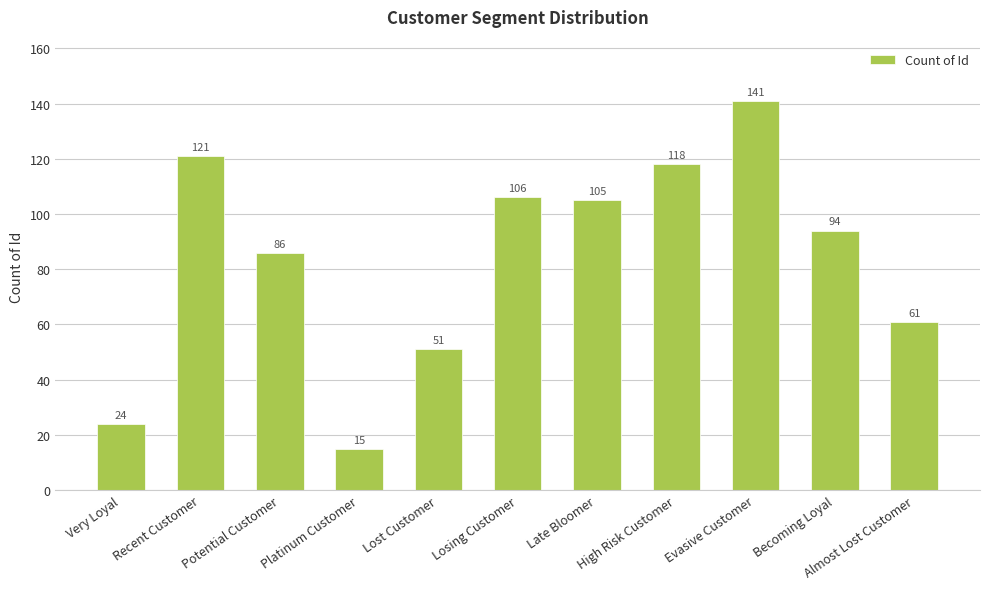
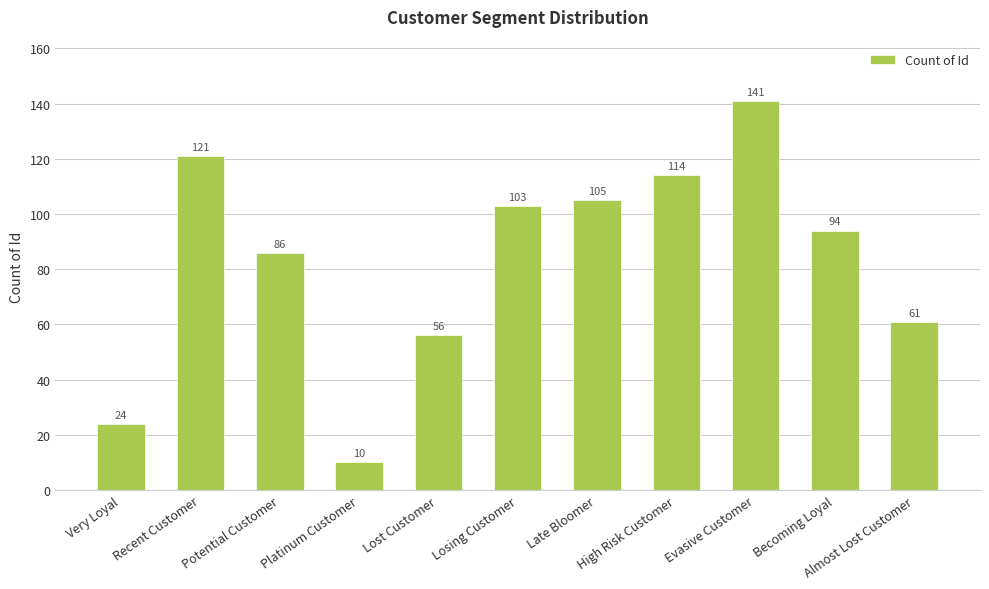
  {
    "Very Loyal": 24,
    "Recent Customer": 121,
    "Potential Customer": 86,
-   "Platinum Customer": 15,
-   "Lost Customer": 51,
-   "Losing Customer": 106,
+   "Platinum Customer": 10,
+   "Lost Customer": 56,
+   "Losing Customer": 103,
    "Late Bloomer": 105,
-   "High Risk Customer": 118,
+   "High Risk Customer": 114,
    "Evasive Customer": 141,
    "Becoming Loyal": 94,
    "Almost Lost Customer": 61
  }
